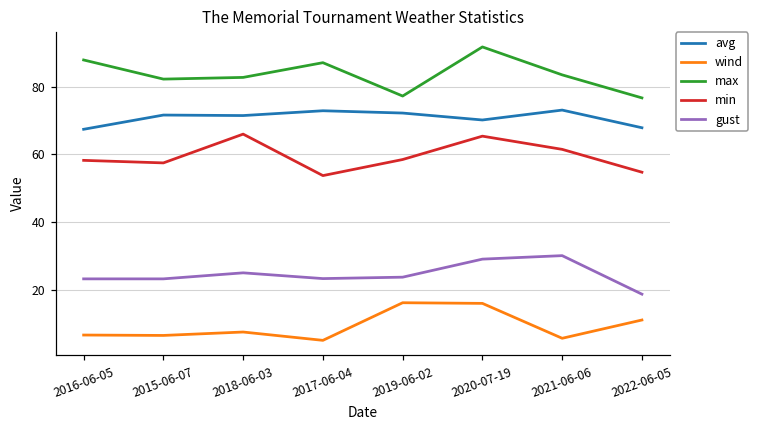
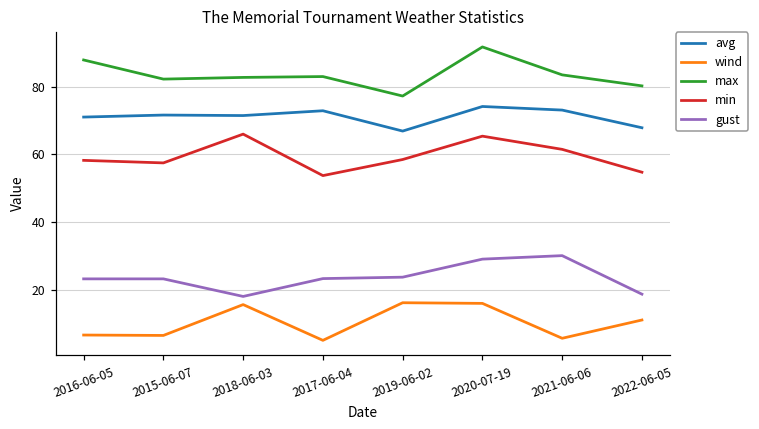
  {
    "avg": {
-     "2016-06-05": 67,
+     "2016-06-05": 71,
      "2015-06-07": 72,
      "2018-06-03": 71,
      "2017-06-04": 73,
-     "2019-06-02": 72,
-     "2020-07-19": 70,
+     "2019-06-02": 67,
+     "2020-07-19": 74,
      "2021-06-06": 73,
      "2022-06-05": 68
    },
    "wind": {
      "2016-06-05": 7,
      "2015-06-07": 7,
-     "2018-06-03": 8,
+     "2018-06-03": 16,
      "2017-06-04": 5,
      "2019-06-02": 16,
      "2020-07-19": 16,
      "2021-06-06": 6,
      "2022-06-05": 11
    },
    "max": {
      "2016-06-05": 88,
      "2015-06-07": 82,
      "2018-06-03": 83,
-     "2017-06-04": 87,
+     "2017-06-04": 83,
      "2019-06-02": 77,
      "2020-07-19": 92,
      "2021-06-06": 84,
-     "2022-06-05": 77
+     "2022-06-05": 80
    },
    "min": {
      "2016-06-05": 58,
      "2015-06-07": 58,
      "2018-06-03": 66,
      "2017-06-04": 54,
      "2019-06-02": 59,
      "2020-07-19": 65,
      "2021-06-06": 62,
      "2022-06-05": 55
    },
    "gust": {
      "2016-06-05": 23,
      "2015-06-07": 23,
-     "2018-06-03": 25,
+     "2018-06-03": 18,
      "2017-06-04": 23,
      "2019-06-02": 24,
      "2020-07-19": 29,
      "2021-06-06": 30,
      "2022-06-05": 19
    }
  }
